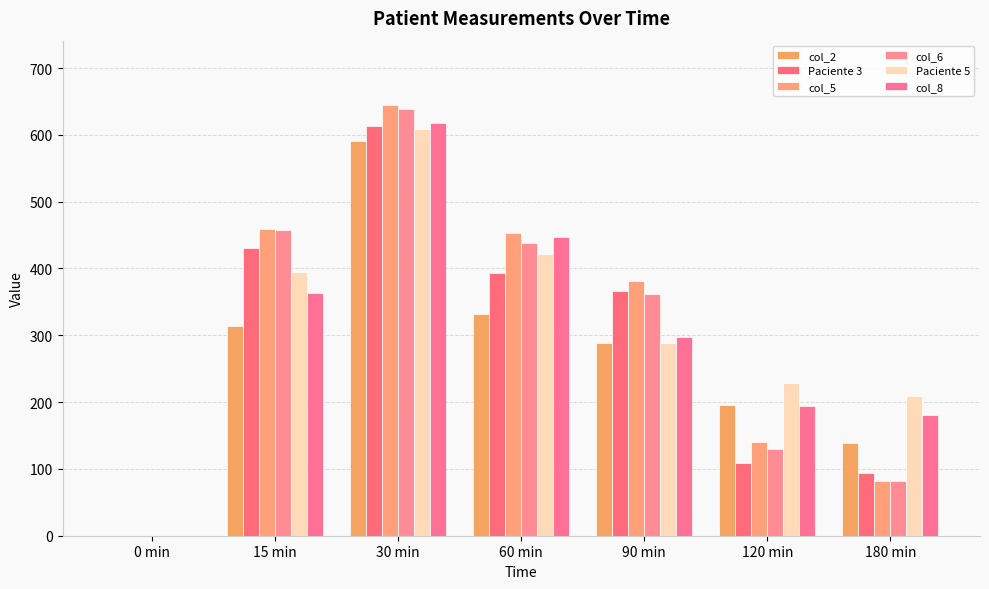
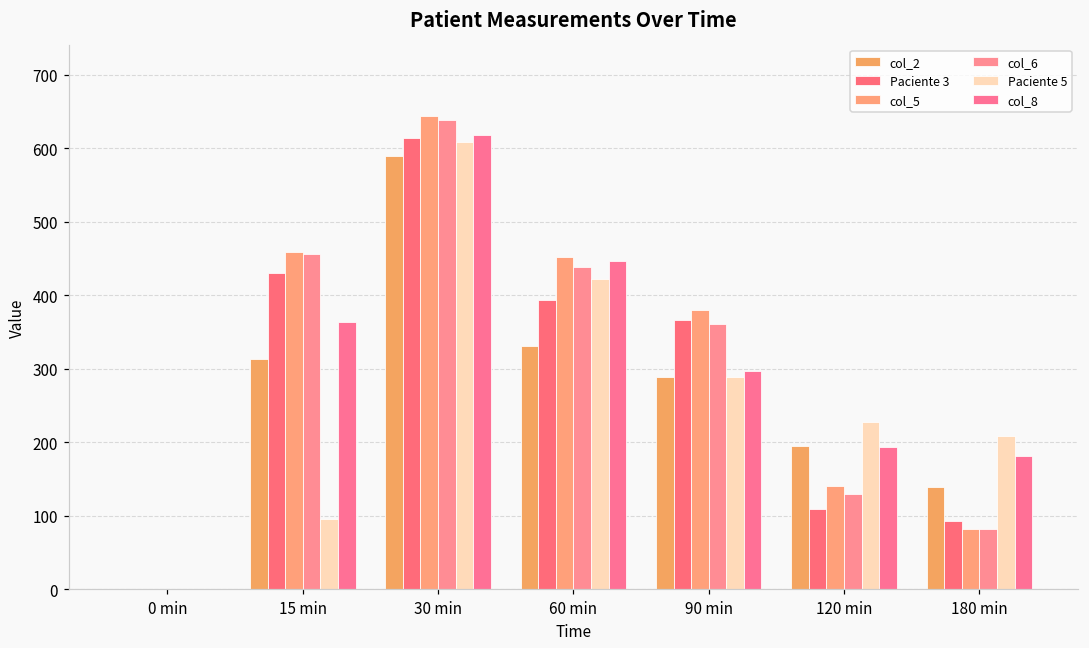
  {
    "Paciente 5": {
      "0 min": 0,
-     "15 min": 400,
+     "15 min": 100,
      "30 min": 610,
      "60 min": 420,
      "90 min": 290,
      "120 min": 230,
      "180 min": 210
    }
  }
